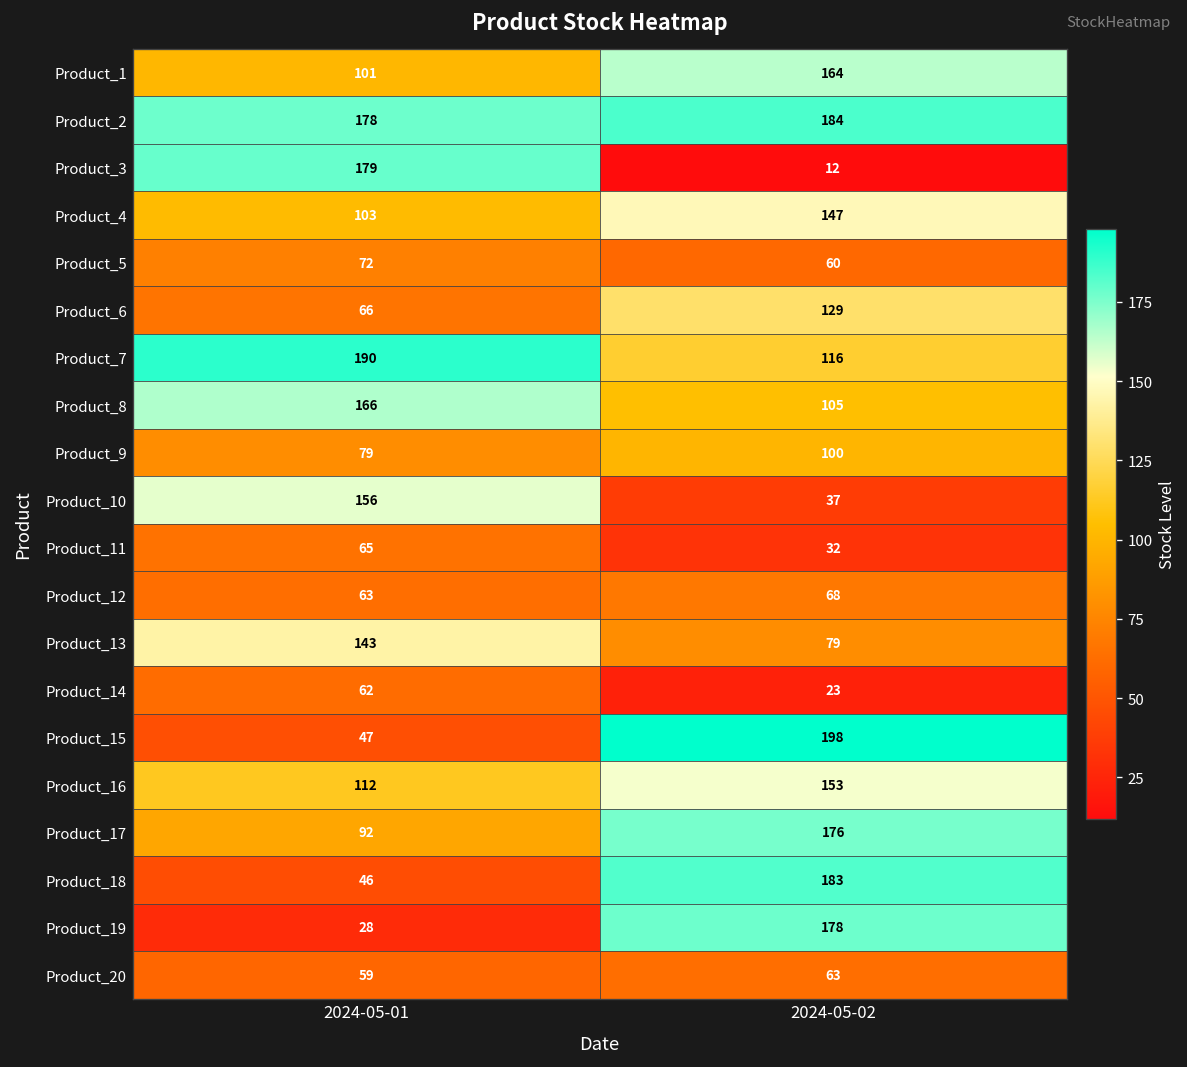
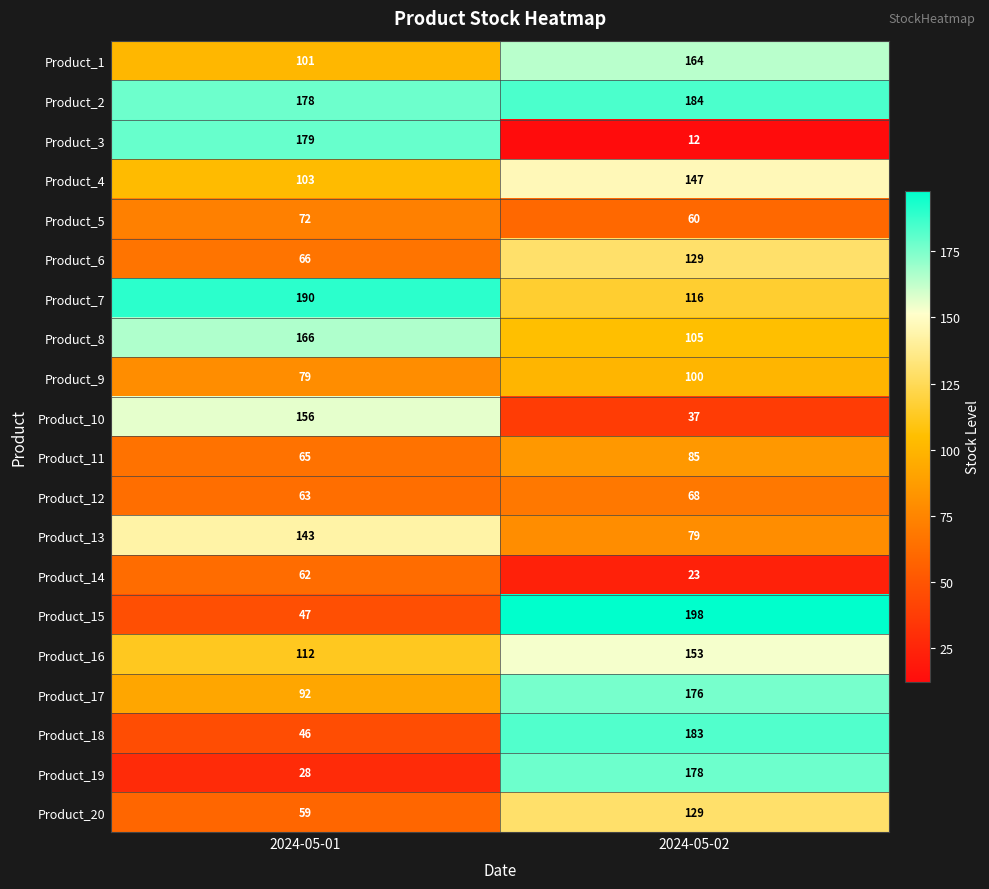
  {
    "Product_1": {
      "2024-05-01": 101,
      "2024-05-02": 164
    },
    "Product_2": {
      "2024-05-01": 178,
      "2024-05-02": 184
    },
    "Product_3": {
      "2024-05-01": 179,
      "2024-05-02": 12
    },
    "Product_4": {
      "2024-05-01": 103,
      "2024-05-02": 147
    },
    "Product_5": {
      "2024-05-01": 72,
      "2024-05-02": 60
    },
    "Product_6": {
      "2024-05-01": 66,
      "2024-05-02": 129
    },
    "Product_7": {
      "2024-05-01": 190,
      "2024-05-02": 116
    },
    "Product_8": {
      "2024-05-01": 166,
      "2024-05-02": 105
    },
    "Product_9": {
      "2024-05-01": 79,
      "2024-05-02": 100
    },
    "Product_10": {
      "2024-05-01": 156,
      "2024-05-02": 37
    },
    "Product_11": {
      "2024-05-01": 65,
-     "2024-05-02": 32
+     "2024-05-02": 85
    },
    "Product_12": {
      "2024-05-01": 63,
      "2024-05-02": 68
    },
    "Product_13": {
      "2024-05-01": 143,
      "2024-05-02": 79
    },
    "Product_14": {
      "2024-05-01": 62,
      "2024-05-02": 23
    },
    "Product_15": {
      "2024-05-01": 47,
      "2024-05-02": 198
    },
    "Product_16": {
      "2024-05-01": 112,
      "2024-05-02": 153
    },
    "Product_17": {
      "2024-05-01": 92,
      "2024-05-02": 176
    },
    "Product_18": {
      "2024-05-01": 46,
      "2024-05-02": 183
    },
    "Product_19": {
      "2024-05-01": 28,
      "2024-05-02": 178
    },
    "Product_20": {
      "2024-05-01": 59,
-     "2024-05-02": 63
+     "2024-05-02": 129
    }
  }
